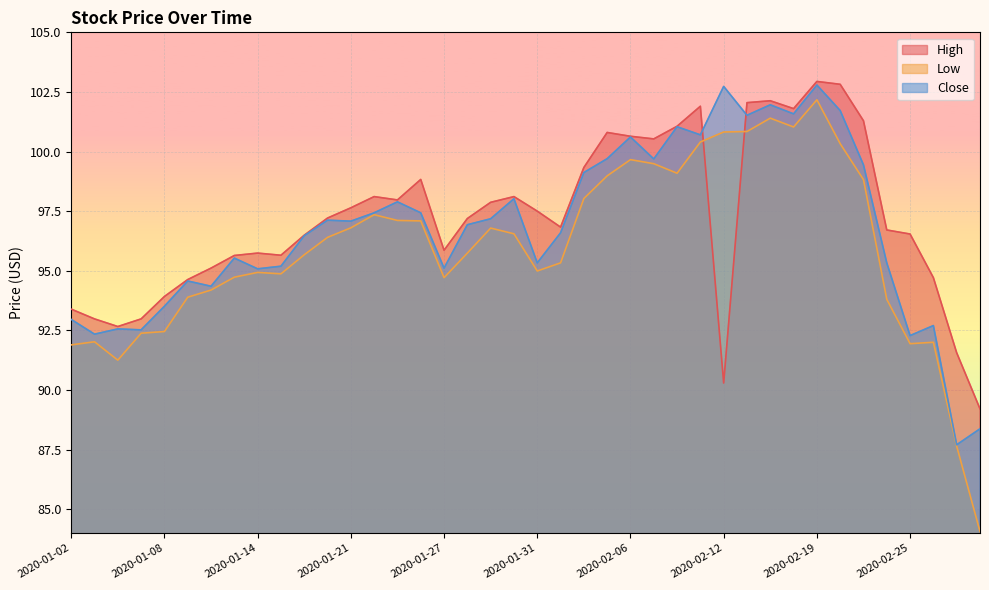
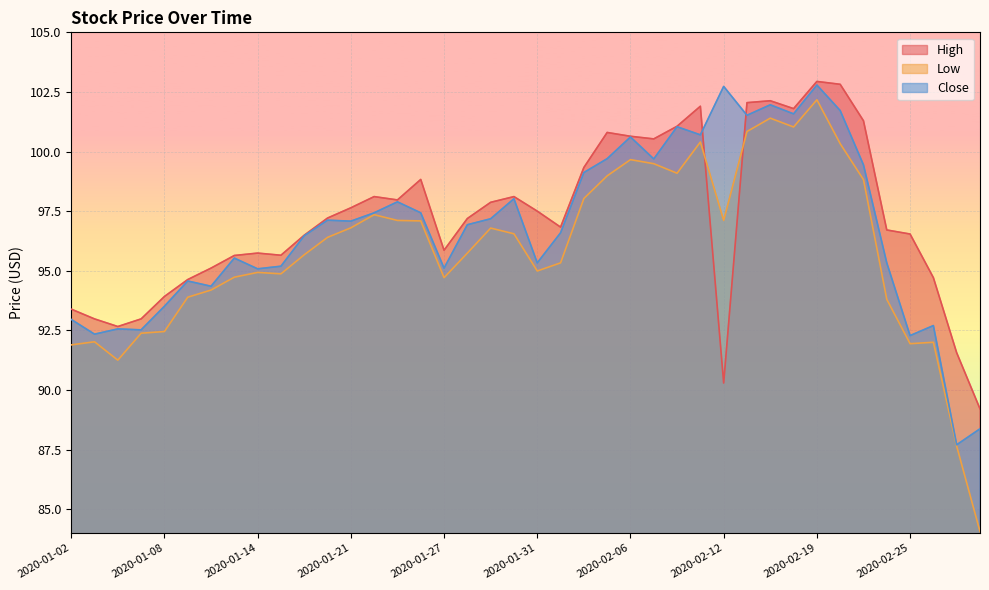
  {
    "High": {
      "2020-01-02": 93.4,
      "2020-01-08": 93.9,
      "2020-01-14": 95.7,
      "2020-01-21": 97.6,
      "2020-01-27": 95.9,
      "2020-01-31": 97.5,
      "2020-02-12": 90.3,
      "2020-02-19": 102.9,
      "2020-02-25": 96.5
    },
    "Low": {
      "2020-01-02": 91.9,
      "2020-01-08": 92.4,
      "2020-01-14": 94.9,
      "2020-01-21": 96.8,
      "2020-01-27": 94.7,
      "2020-01-31": 95.0,
      "2020-02-06": 99.7,
-     "2020-02-12": 100.8,
+     "2020-02-12": 97.1,
      "2020-02-19": 102.2,
      "2020-02-25": 91.9
    },
    "Close": {
      "2020-01-02": 93.0,
      "2020-01-08": 93.5,
      "2020-01-14": 95.1,
      "2020-01-21": 97.1,
      "2020-01-27": 95.1,
      "2020-01-31": 95.3,
      "2020-02-12": 102.7,
      "2020-02-19": 102.8,
      "2020-02-25": 92.3
    }
  }
